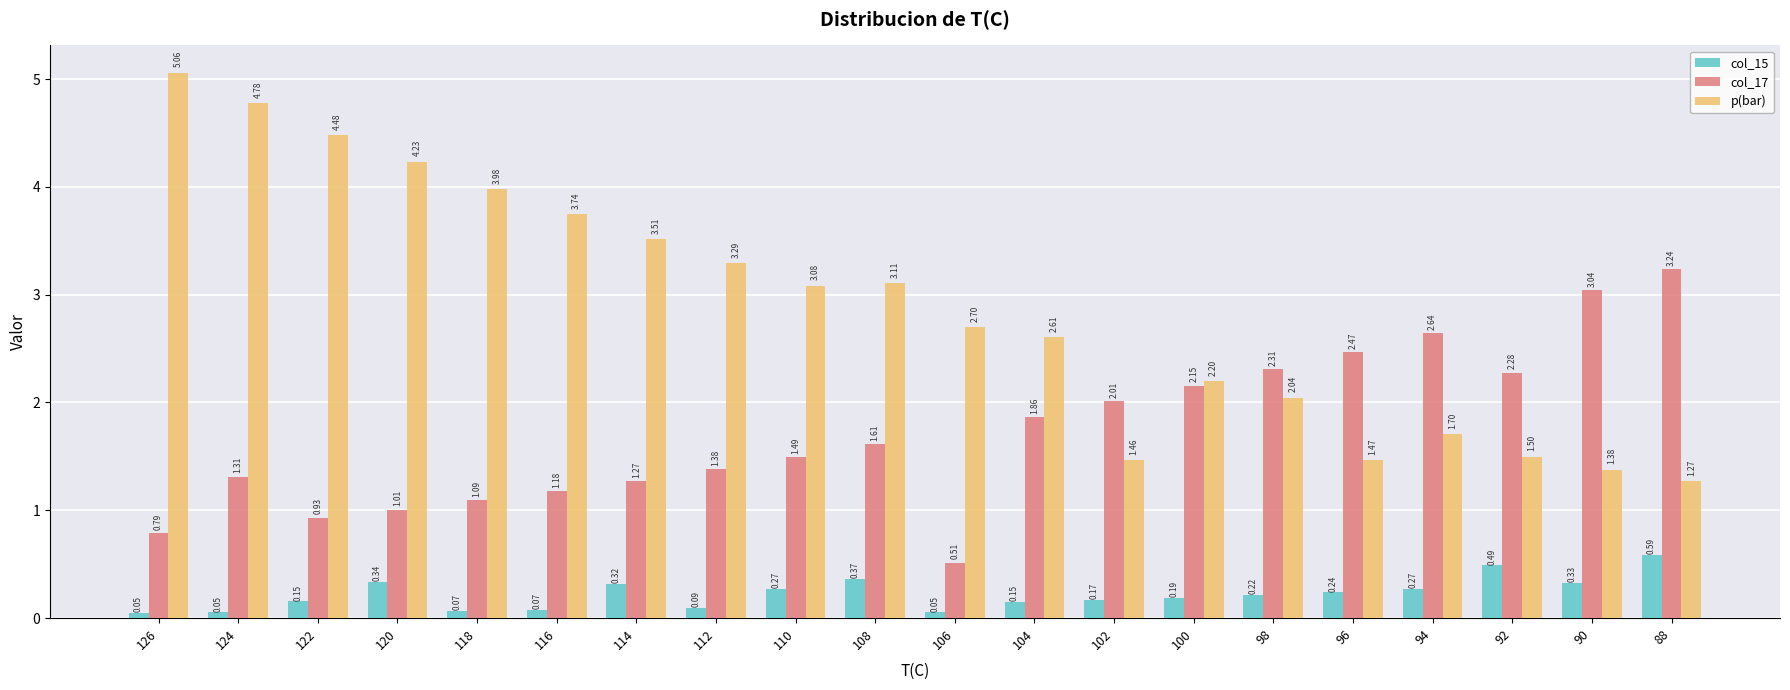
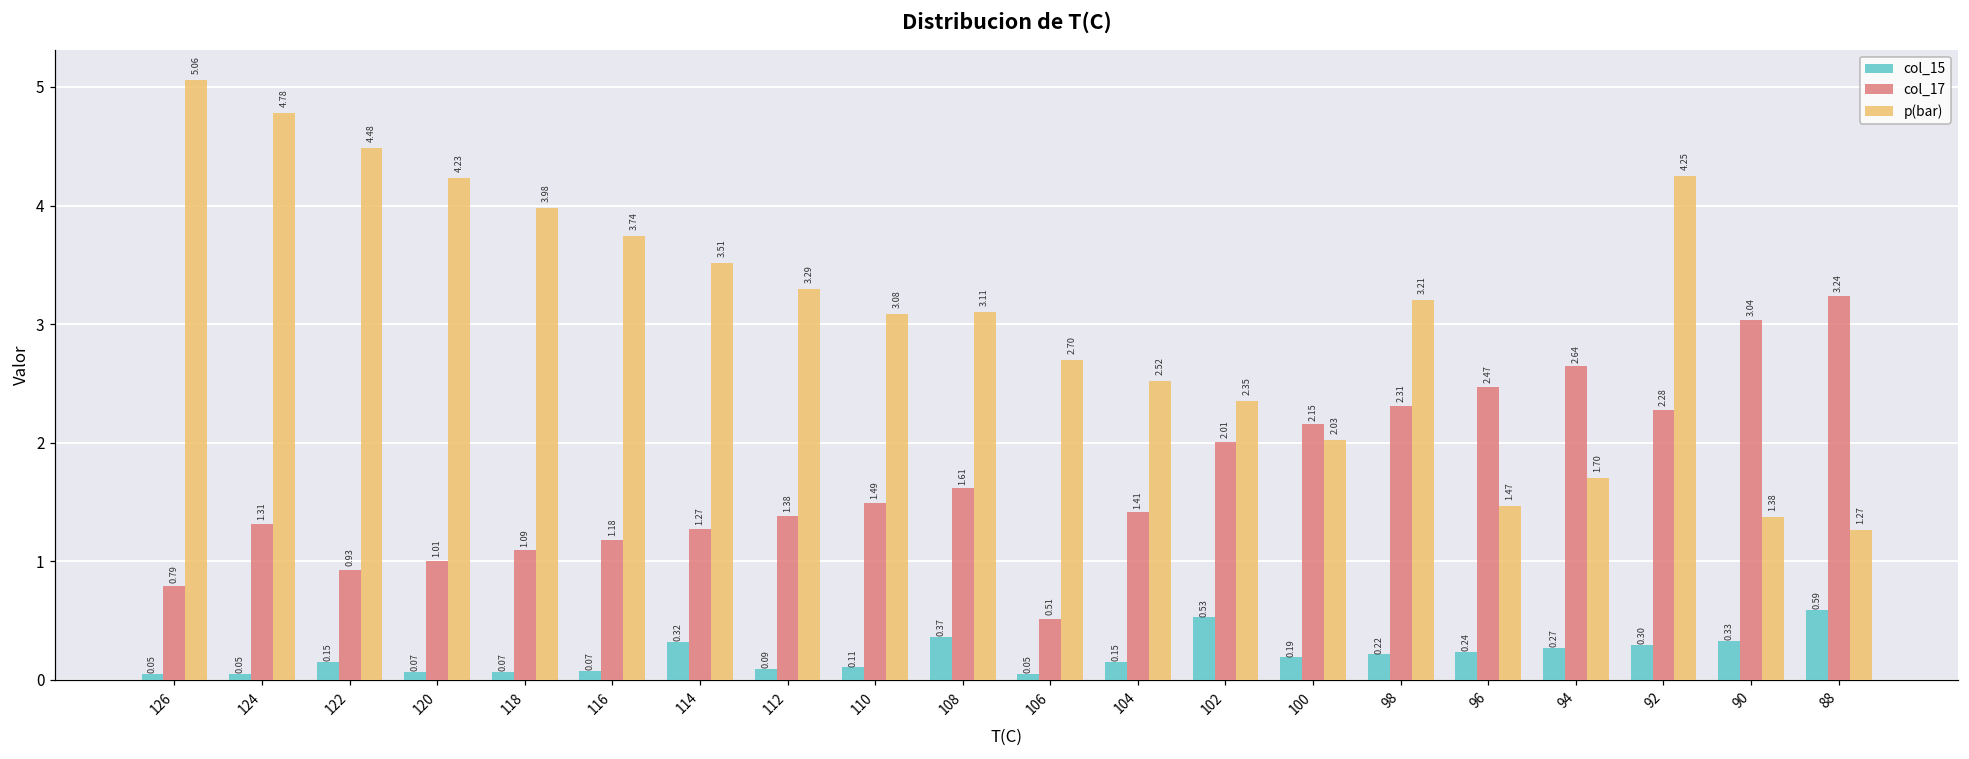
  {
    "col_15": {
      "126": 0.05,
      "124": 0.05,
      "122": 0.15,
-     "120": 0.34,
+     "120": 0.07,
      "118": 0.07,
      "116": 0.07,
      "114": 0.32,
      "112": 0.09,
-     "110": 0.27,
+     "110": 0.11,
      "108": 0.37,
      "106": 0.05,
      "104": 0.15,
-     "102": 0.17,
+     "102": 0.53,
      "100": 0.19,
      "98": 0.22,
      "96": 0.24,
      "94": 0.27,
-     "92": 0.49,
+     "92": 0.30,
      "90": 0.33,
      "88": 0.59
    },
    "col_17": {
      "126": 0.79,
      "124": 1.31,
      "122": 0.93,
      "120": 1.01,
      "118": 1.09,
      "116": 1.18,
      "114": 1.27,
      "112": 1.38,
      "110": 1.49,
      "108": 1.61,
      "106": 0.51,
-     "104": 1.86,
+     "104": 1.41,
      "102": 2.01,
      "100": 2.15,
      "98": 2.31,
      "96": 2.47,
      "94": 2.64,
      "92": 2.28,
      "90": 3.04,
      "88": 3.24
    },
    "p(bar)": {
      "126": 5.06,
      "124": 4.78,
      "122": 4.48,
      "120": 4.23,
      "118": 3.98,
      "116": 3.74,
      "114": 3.51,
      "112": 3.29,
      "110": 3.08,
      "108": 3.11,
      "106": 2.70,
-     "104": 2.61,
-     "102": 1.46,
-     "100": 2.20,
-     "98": 2.04,
+     "104": 2.52,
+     "102": 2.35,
+     "100": 2.03,
+     "98": 3.21,
      "96": 1.47,
      "94": 1.70,
-     "92": 1.50,
+     "92": 4.25,
      "90": 1.38,
      "88": 1.27
    }
  }
